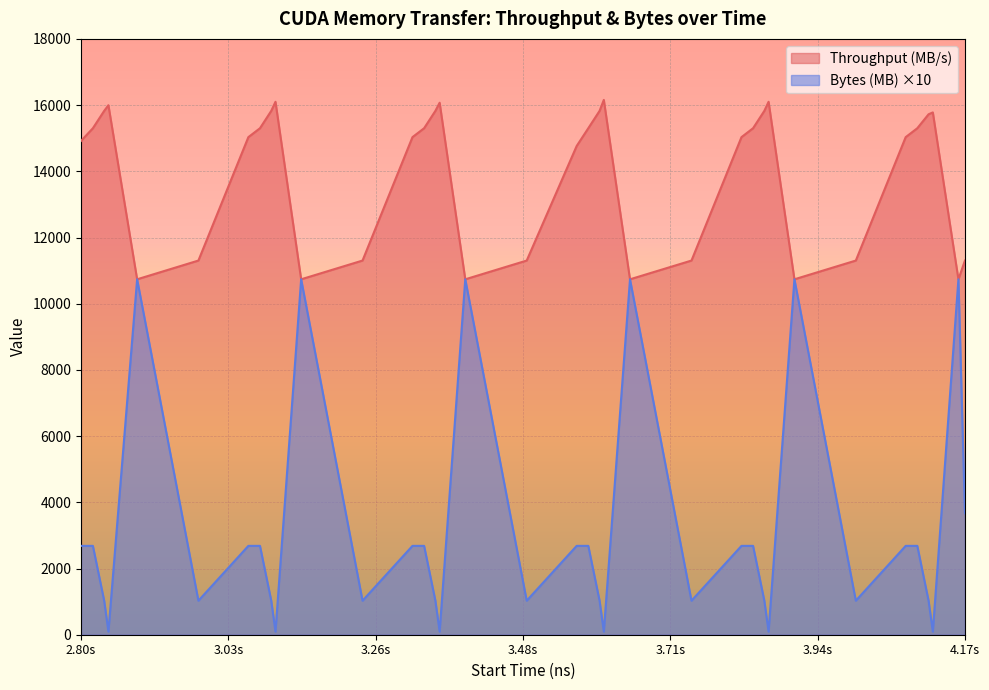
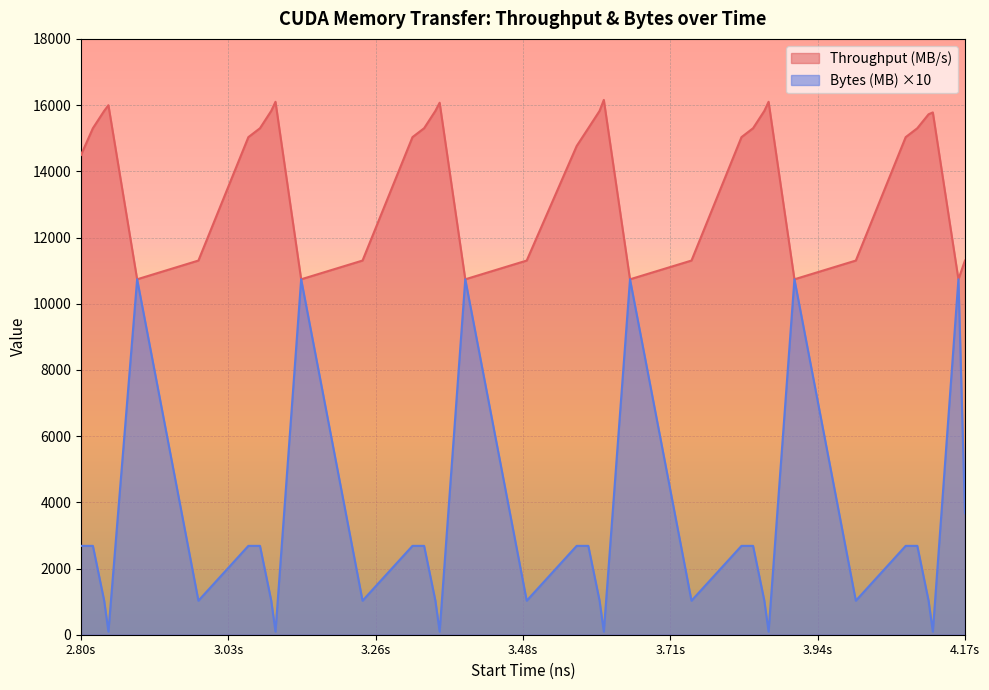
  {
    "Throughput (MB/s)": {
-     "2.80s": 14900,
+     "2.80s": 14500,
      "4.17s": 11300
    },
    "Bytes (MB) ×10": {
      "2.80s": 2700,
      "4.17s": 3700
    }
  }
